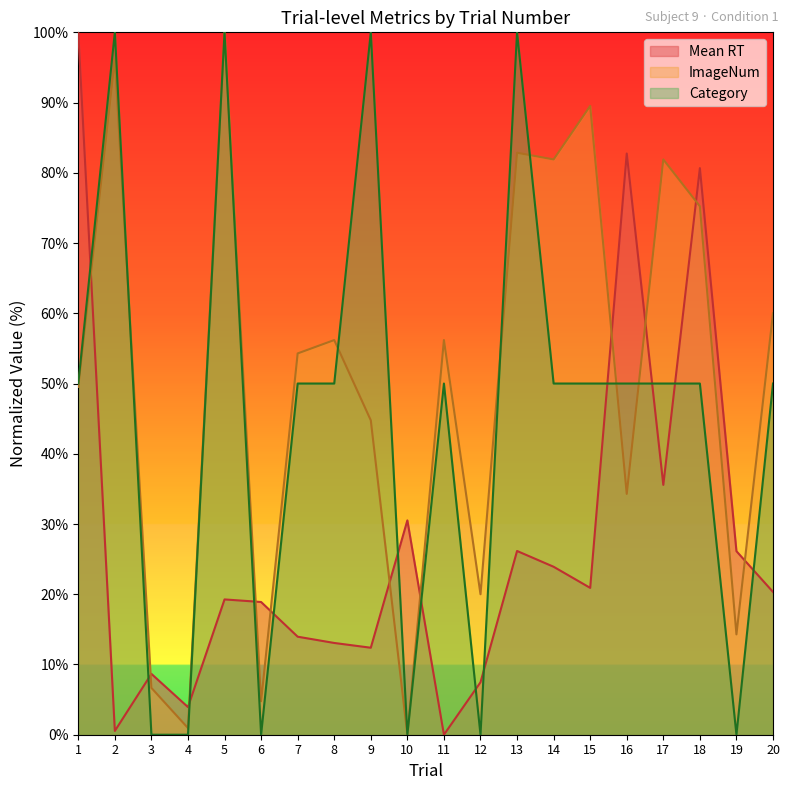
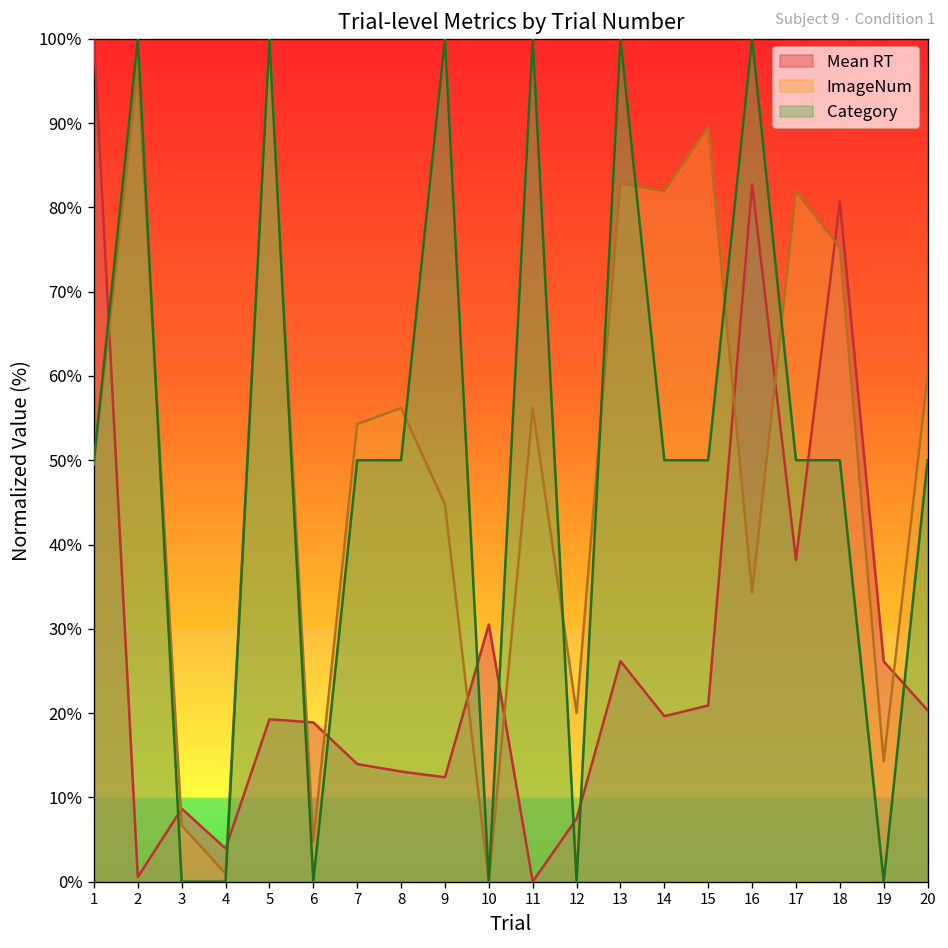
  {
    "Mean RT": {
      "1": "100%",
      "2": "1%",
      "3": "9%",
      "4": "4%",
      "5": "19%",
      "6": "19%",
      "7": "14%",
      "8": "13%",
      "9": "12%",
      "10": "31%",
      "11": "0%",
      "12": "7%",
      "13": "26%",
-     "14": "24%",
+     "14": "20%",
      "15": "21%",
      "16": "83%",
-     "17": "36%",
+     "17": "38%",
      "18": "81%",
      "19": "26%",
      "20": "20%"
    },
    "ImageNum": {
      "1": "50%",
      "2": "96%",
      "3": "7%",
      "4": "1%",
      "6": "5%",
      "7": "54%",
      "8": "56%",
      "9": "45%",
      "11": "56%",
      "12": "20%",
      "13": "83%",
      "14": "82%",
      "15": "90%",
      "16": "34%",
      "17": "82%",
      "18": "75%",
      "19": "14%",
      "20": "60%"
    },
    "Category": {
      "1": "50%",
      "2": "100%",
      "3": "0%",
      "4": "0%",
      "6": "0%",
      "7": "50%",
      "8": "50%",
      "9": "100%",
-     "11": "50%",
+     "11": "100%",
      "12": "0%",
      "13": "100%",
      "14": "50%",
      "15": "50%",
-     "16": "50%",
+     "16": "100%",
      "17": "50%",
      "18": "50%",
      "19": "0%",
      "20": "50%"
    }
  }
